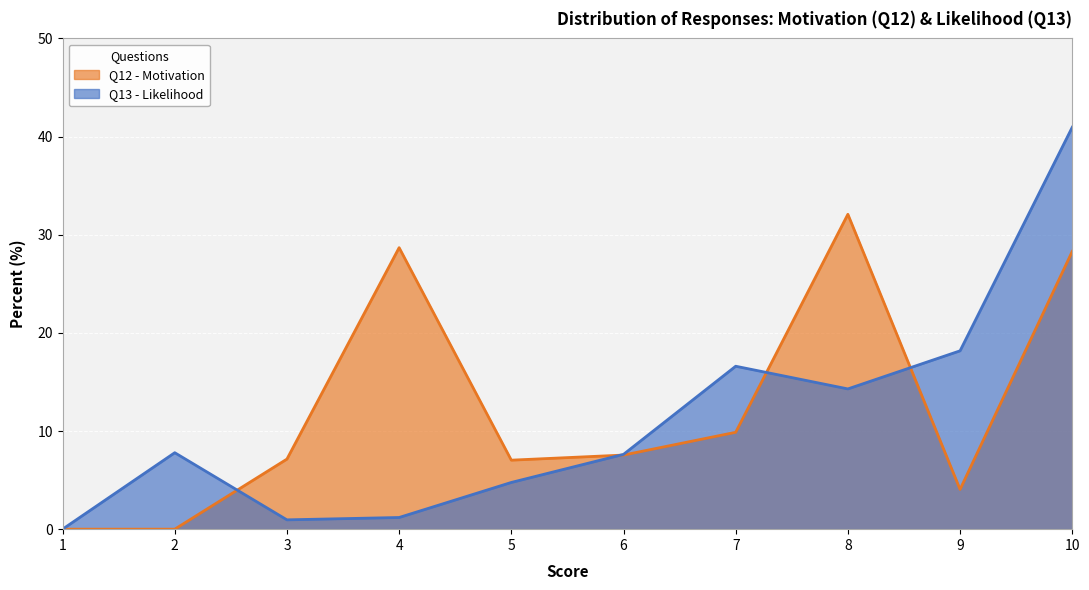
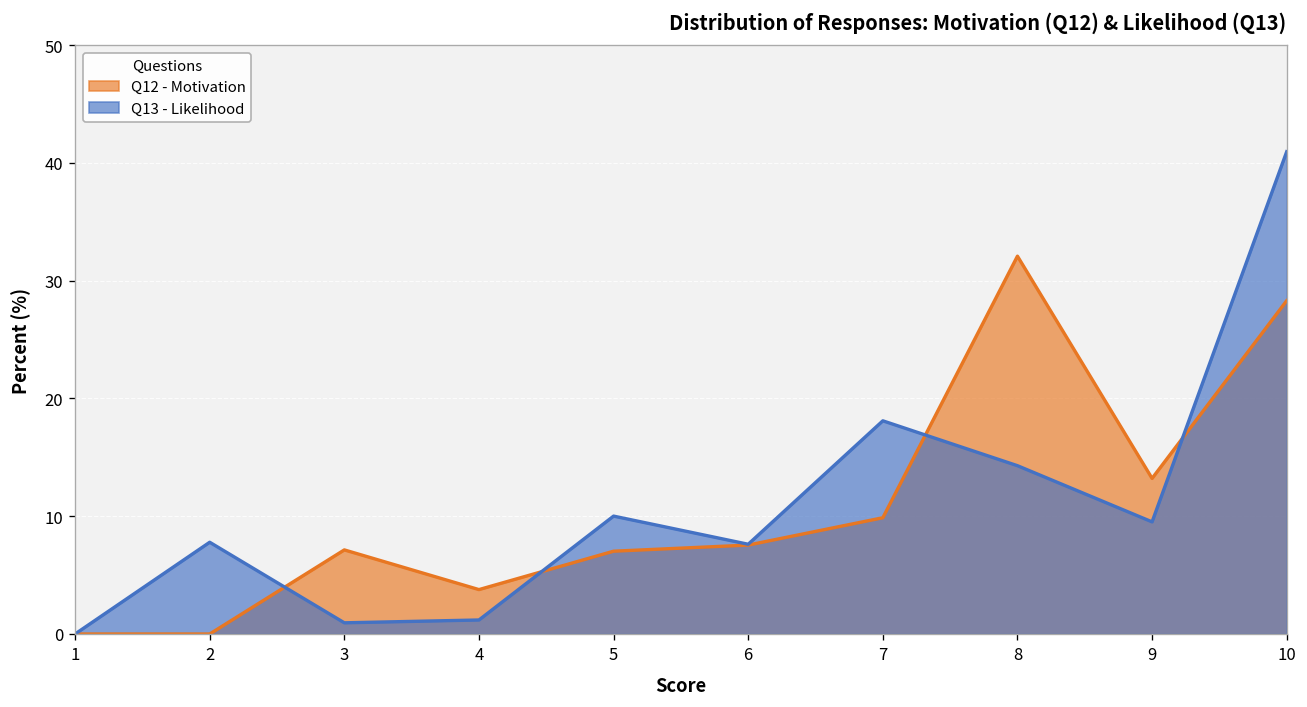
  {
    "Q12 - Motivation": {
      "2": 0,
      "3": 7,
-     "4": 29,
+     "4": 4,
      "5": 7,
      "7": 10,
      "8": 32,
-     "9": 4,
+     "9": 13,
      "10": 28
    },
    "Q13 - Likelihood": {
      "2": 8,
      "3": 1,
      "4": 1,
-     "5": 5,
-     "7": 17,
+     "5": 10,
+     "7": 18,
      "8": 14,
-     "9": 18,
+     "9": 10,
      "10": 41
    }
  }
